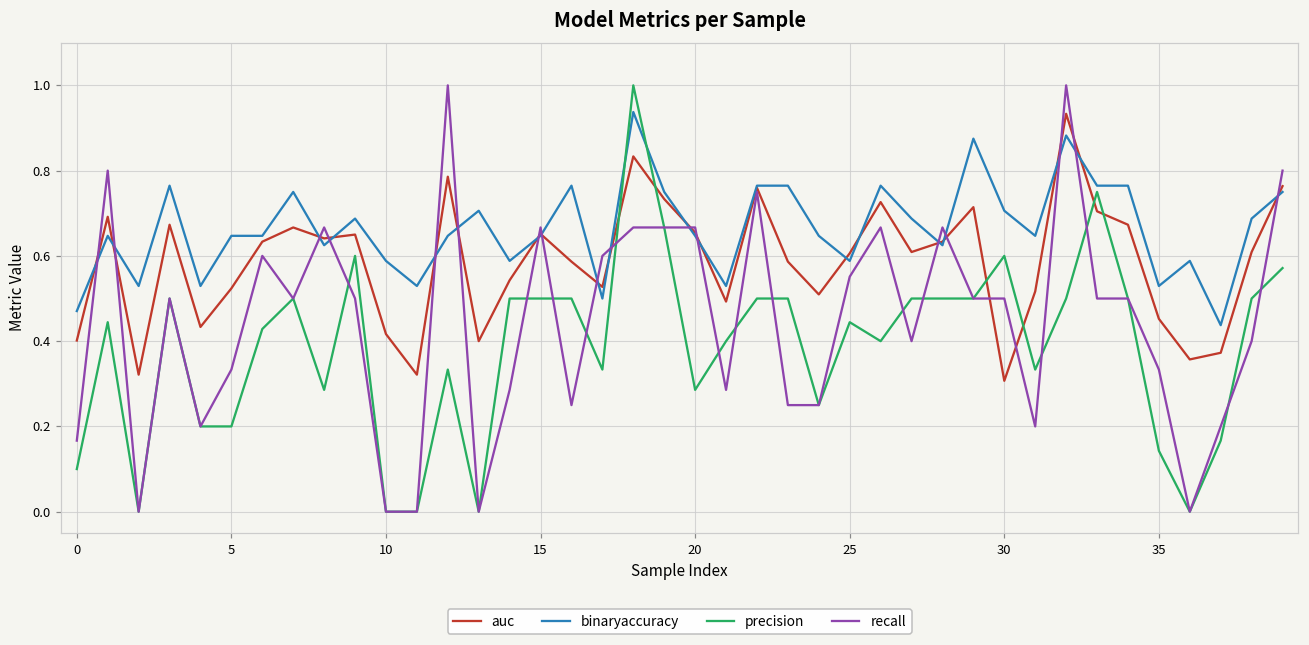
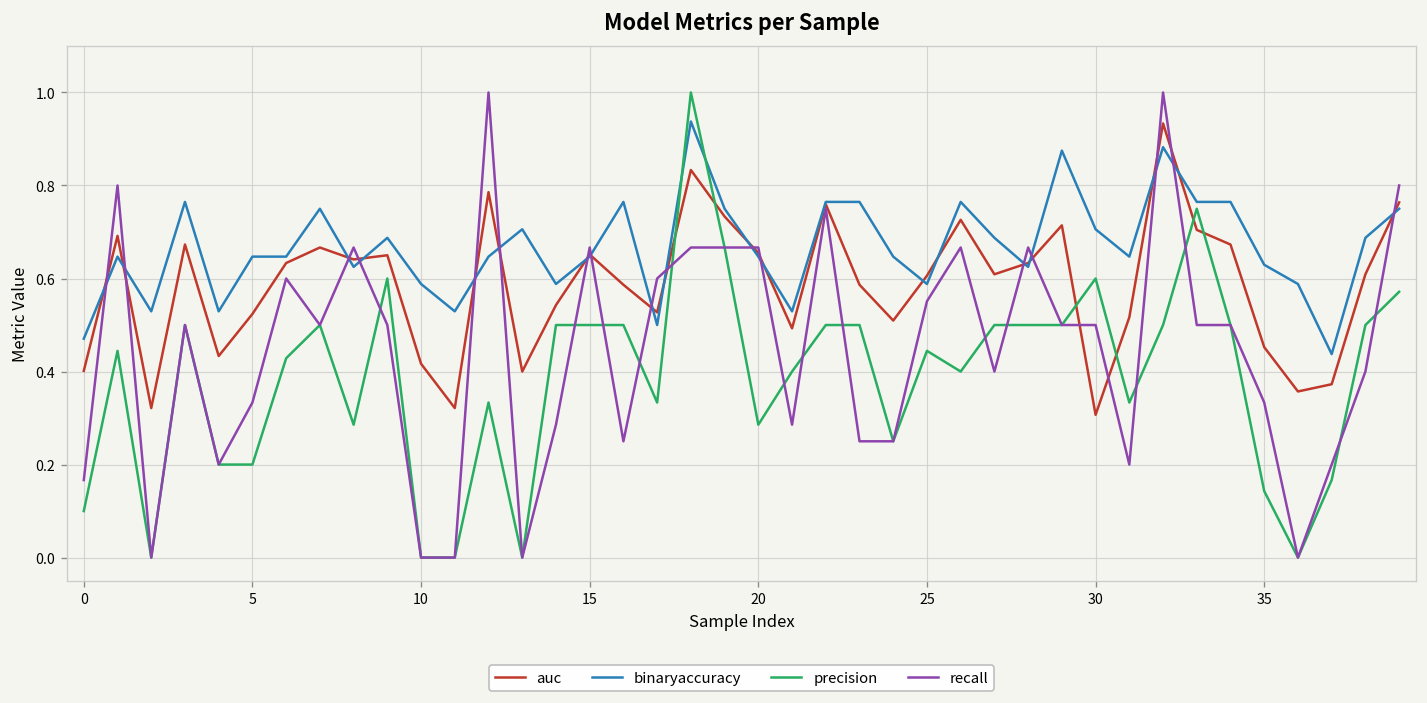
  {
    "auc": {
      "0": 0.40,
      "5": 0.52,
      "10": 0.42,
      "20": 0.65,
      "25": 0.61,
      "30": 0.31,
      "35": 0.45
    },
    "binaryaccuracy": {
      "0": 0.47,
      "5": 0.65,
      "10": 0.59,
      "20": 0.65,
      "25": 0.59,
      "30": 0.71,
-     "35": 0.53
+     "35": 0.63
    },
    "precision": {
      "0": 0.10,
      "5": 0.20,
      "15": 0.50,
      "20": 0.29,
      "25": 0.44,
      "30": 0.60,
      "35": 0.14
    },
    "recall": {
      "0": 0.17,
      "5": 0.33,
      "15": 0.67,
      "20": 0.67,
      "25": 0.55,
      "30": 0.50,
      "35": 0.33
    }
  }
